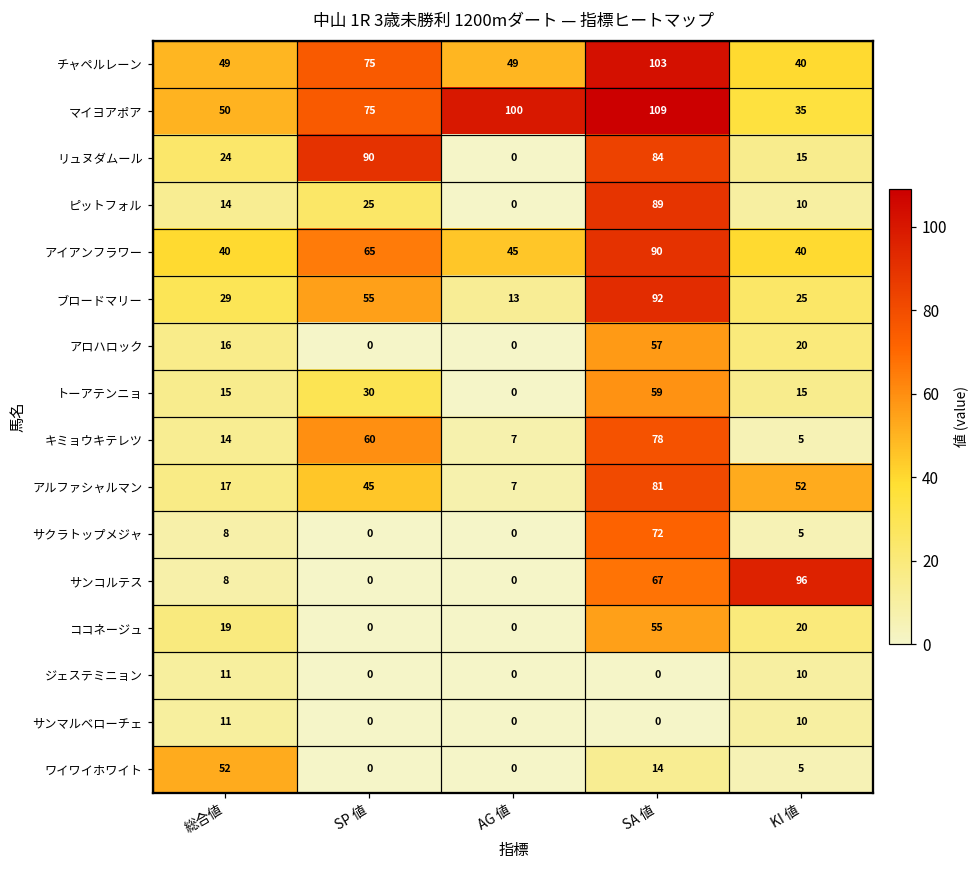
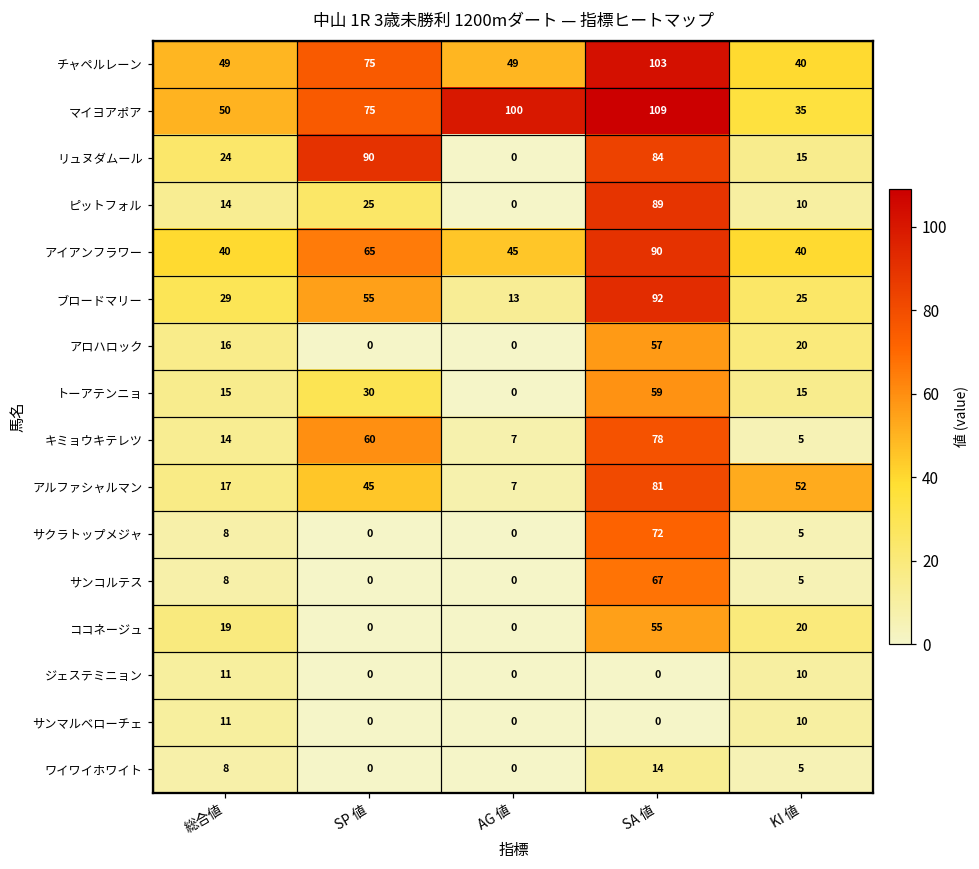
  {
    "チャペルレーン": {
      "総合値": 49,
      "SP 値": 75,
      "AG 値": 49,
      "SA 値": 103,
      "KI 値": 40
    },
    "マイヨアポア": {
      "総合値": 50,
      "SP 値": 75,
      "AG 値": 100,
      "SA 値": 109,
      "KI 値": 35
    },
    "リュヌダムール": {
      "総合値": 24,
      "SP 値": 90,
      "AG 値": 0,
      "SA 値": 84,
      "KI 値": 15
    },
    "ピットフォル": {
      "総合値": 14,
      "SP 値": 25,
      "AG 値": 0,
      "SA 値": 89,
      "KI 値": 10
    },
    "アイアンフラワー": {
      "総合値": 40,
      "SP 値": 65,
      "AG 値": 45,
      "SA 値": 90,
      "KI 値": 40
    },
    "ブロードマリー": {
      "総合値": 29,
      "SP 値": 55,
      "AG 値": 13,
      "SA 値": 92,
      "KI 値": 25
    },
    "アロハロック": {
      "総合値": 16,
      "SP 値": 0,
      "AG 値": 0,
      "SA 値": 57,
      "KI 値": 20
    },
    "トーアテンニョ": {
      "総合値": 15,
      "SP 値": 30,
      "AG 値": 0,
      "SA 値": 59,
      "KI 値": 15
    },
    "キミョウキテレツ": {
      "総合値": 14,
      "SP 値": 60,
      "AG 値": 7,
      "SA 値": 78,
      "KI 値": 5
    },
    "アルファシャルマン": {
      "総合値": 17,
      "SP 値": 45,
      "AG 値": 7,
      "SA 値": 81,
      "KI 値": 52
    },
    "サクラトップメジャ": {
      "総合値": 8,
      "SP 値": 0,
      "AG 値": 0,
      "SA 値": 72,
      "KI 値": 5
    },
    "サンコルテス": {
      "総合値": 8,
      "SP 値": 0,
      "AG 値": 0,
      "SA 値": 67,
-     "KI 値": 96
+     "KI 値": 5
    },
    "ココネージュ": {
      "総合値": 19,
      "SP 値": 0,
      "AG 値": 0,
      "SA 値": 55,
      "KI 値": 20
    },
    "ジェステミニョン": {
      "総合値": 11,
      "SP 値": 0,
      "AG 値": 0,
      "SA 値": 0,
      "KI 値": 10
    },
    "サンマルベローチェ": {
      "総合値": 11,
      "SP 値": 0,
      "AG 値": 0,
      "SA 値": 0,
      "KI 値": 10
    },
    "ワイワイホワイト": {
-     "総合値": 52,
+     "総合値": 8,
      "SP 値": 0,
      "AG 値": 0,
      "SA 値": 14,
      "KI 値": 5
    }
  }
